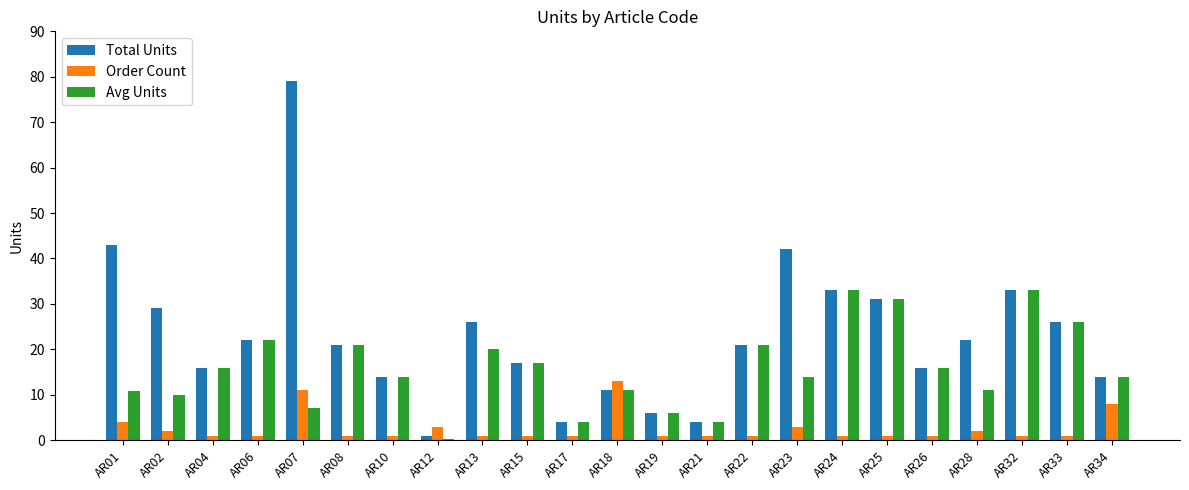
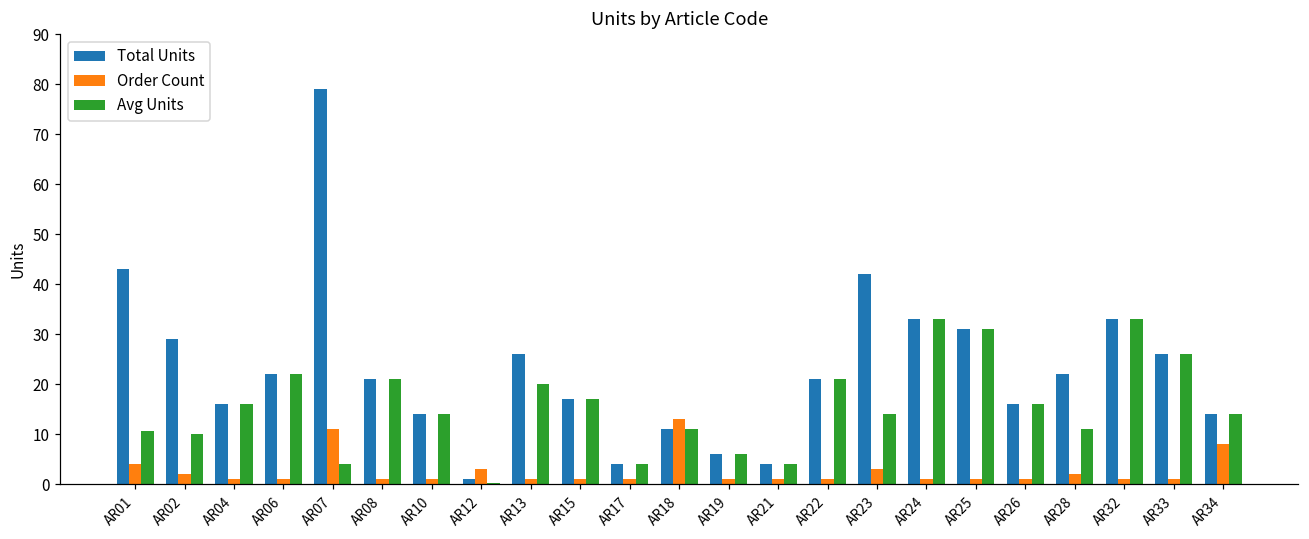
  {
    "Total Units": {
      "AR01": 43,
      "AR02": 29,
      "AR04": 16,
      "AR06": 22,
      "AR07": 79,
      "AR08": 21,
      "AR10": 14,
      "AR12": 1,
      "AR13": 26,
      "AR15": 17,
      "AR17": 4,
      "AR18": 11,
      "AR19": 6,
      "AR21": 4,
      "AR22": 21,
      "AR23": 42,
      "AR24": 33,
      "AR25": 31,
      "AR26": 16,
      "AR28": 22,
      "AR32": 33,
      "AR33": 26,
      "AR34": 14
    },
    "Order Count": {
      "AR01": 4,
      "AR02": 2,
      "AR04": 1,
      "AR06": 1,
      "AR07": 11,
      "AR08": 1,
      "AR10": 1,
      "AR12": 3,
      "AR13": 1,
      "AR15": 1,
      "AR17": 1,
      "AR18": 13,
      "AR19": 1,
      "AR21": 1,
      "AR22": 1,
      "AR23": 3,
      "AR24": 1,
      "AR25": 1,
      "AR26": 1,
      "AR28": 2,
      "AR32": 1,
      "AR33": 1,
      "AR34": 8
    },
    "Avg Units": {
      "AR01": 11,
      "AR02": 10,
      "AR04": 16,
      "AR06": 22,
-     "AR07": 7,
+     "AR07": 4,
      "AR08": 21,
      "AR10": 14,
      "AR13": 20,
      "AR15": 17,
      "AR17": 4,
      "AR18": 11,
      "AR19": 6,
      "AR21": 4,
      "AR22": 21,
      "AR23": 14,
      "AR24": 33,
      "AR25": 31,
      "AR26": 16,
      "AR28": 11,
      "AR32": 33,
      "AR33": 26,
      "AR34": 14
    }
  }
